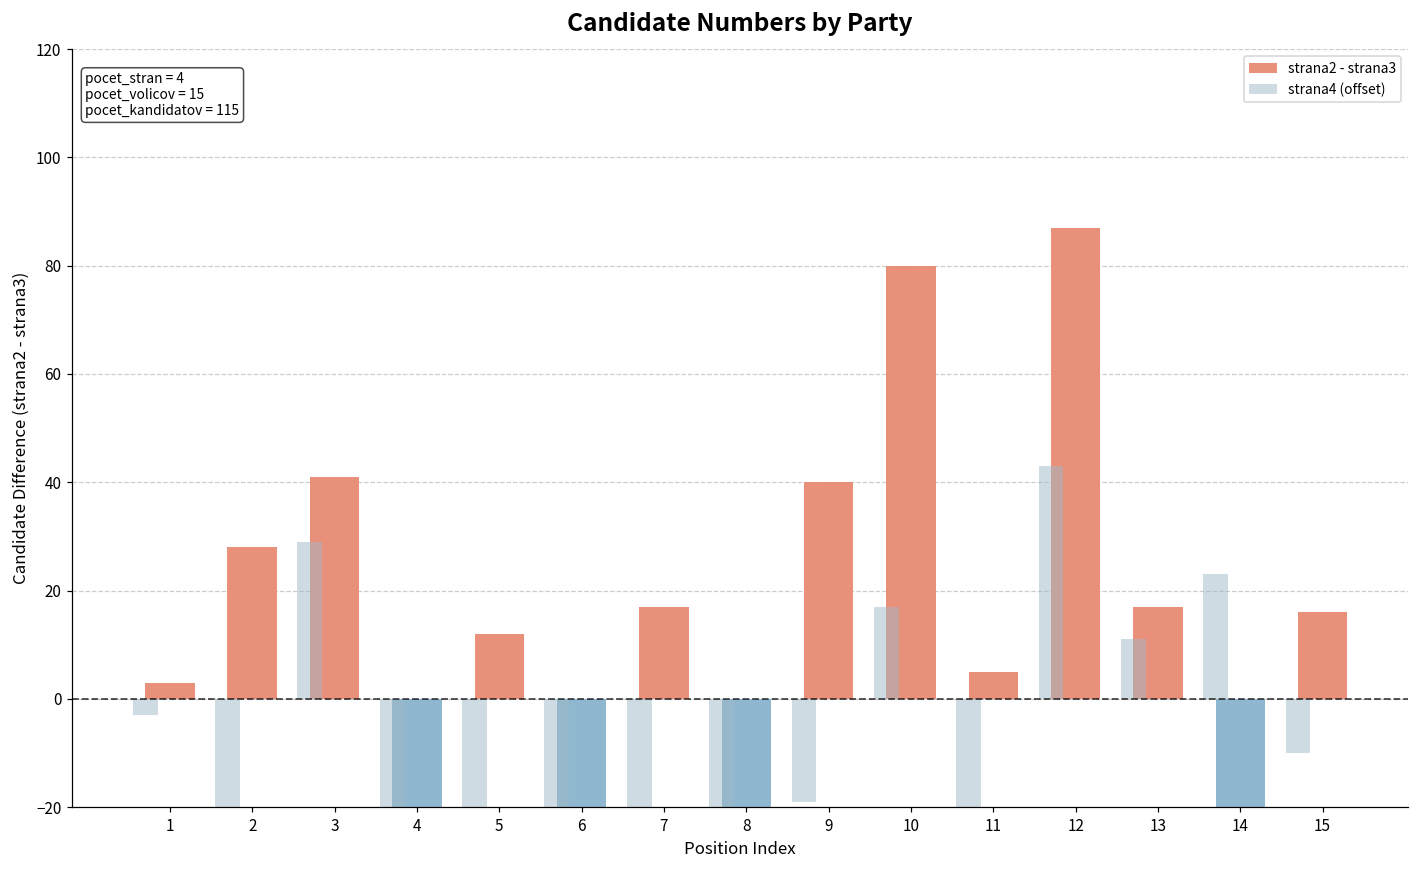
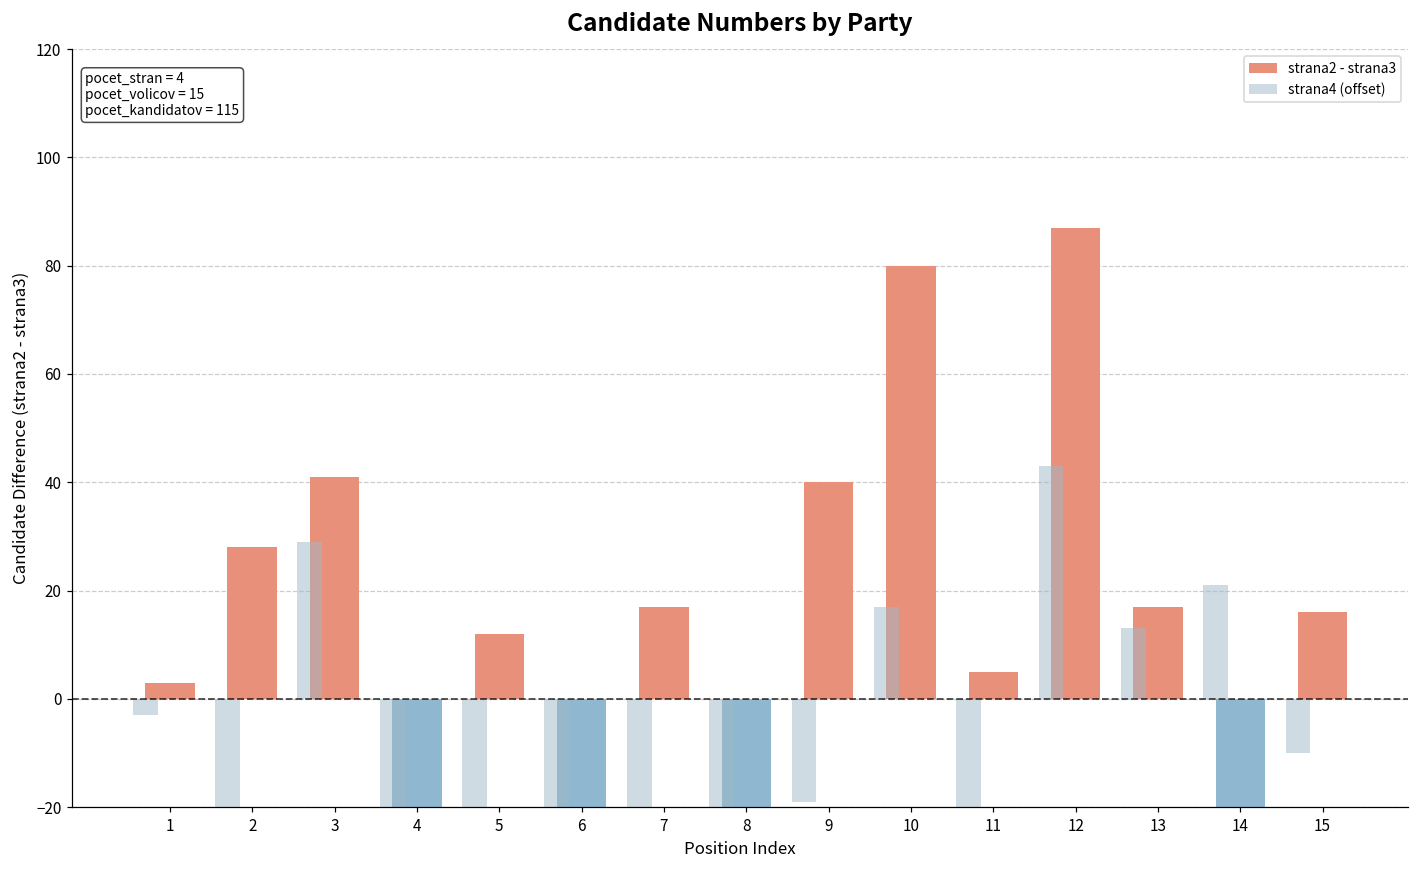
  {
    "strana2 - strana3": {
      "1": 3,
      "2": 28,
      "3": 41,
      "4": -20,
      "5": 12,
      "7": 17,
      "9": 40,
      "10": 80,
      "11": 5,
      "12": 87,
      "13": 17,
      "15": 16
    },
    "strana4 (offset)": {
      "1": -3,
      "3": 29,
      "5": -20,
      "9": -19,
      "10": 17,
      "12": 43,
-     "13": 11,
-     "14": 23,
+     "13": 13,
+     "14": 21,
      "15": -10
    }
  }
